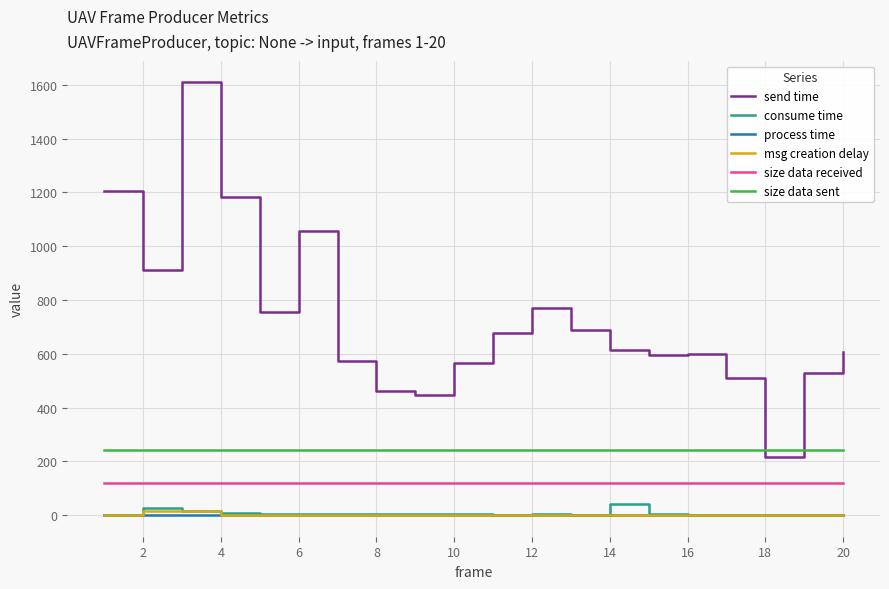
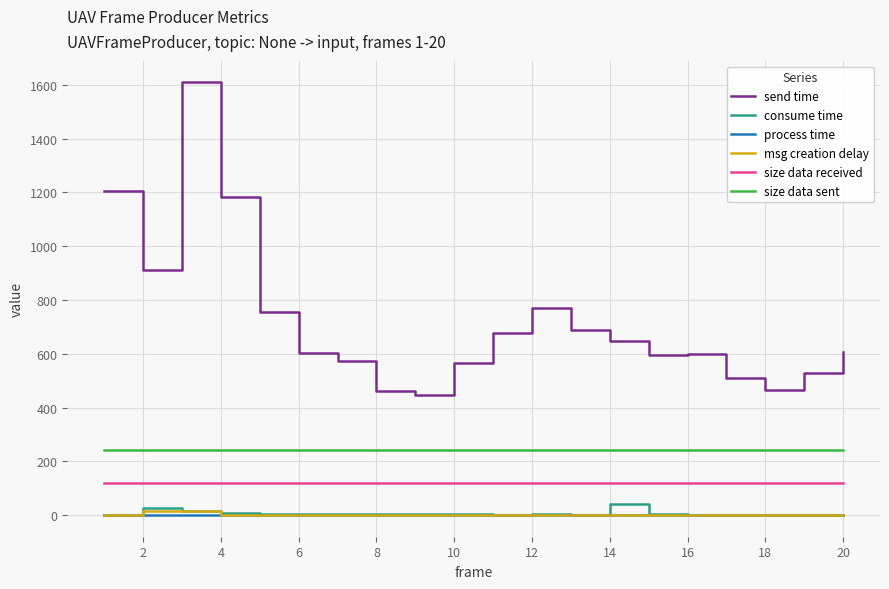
  {
    "send time": {
      "2": 910,
      "4": 1180,
-     "6": 1060,
+     "6": 600,
      "8": 460,
      "10": 570,
      "12": 770,
-     "14": 610,
+     "14": 650,
      "16": 600,
-     "18": 220,
+     "18": 460,
      "20": 610
    },
    "consume time": {
      "2": 30,
      "14": 40
    },
    "process time": {
      "2": 0
    },
    "msg creation delay": {
      "2": 20
    },
    "size data received": {
      "2": 120,
      "4": 120,
      "6": 120,
      "8": 120,
      "10": 120,
      "12": 120,
      "14": 120,
      "16": 120,
      "18": 120,
      "20": 120
    },
    "size data sent": {
      "2": 240,
      "4": 240,
      "6": 240,
      "8": 240,
      "10": 240,
      "12": 240,
      "14": 240,
      "16": 240,
      "18": 240,
      "20": 240
    }
  }
